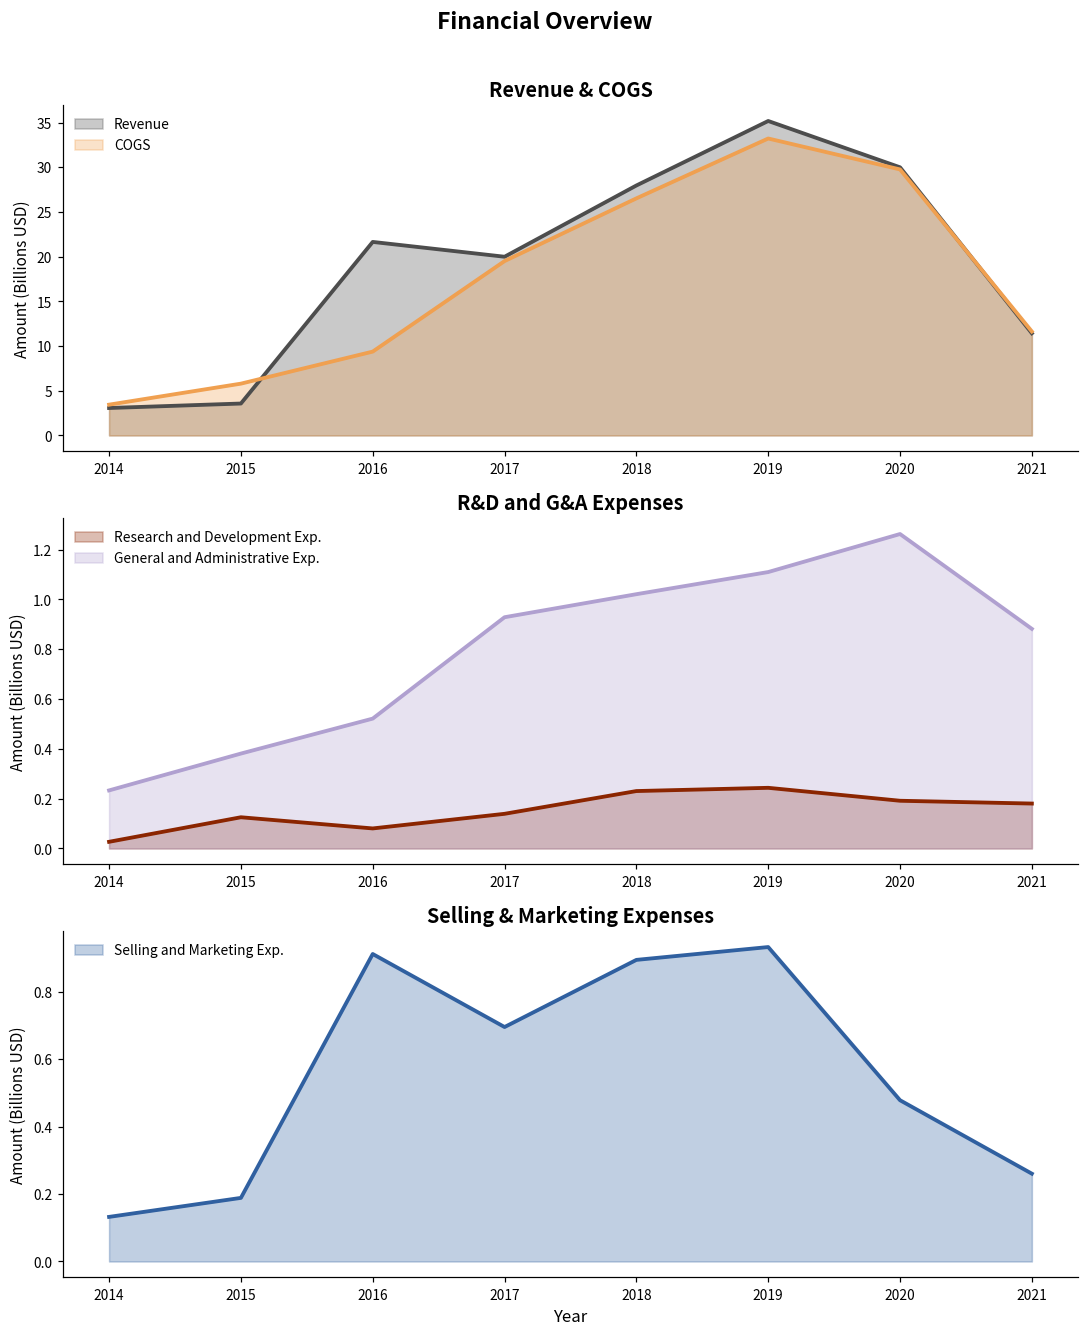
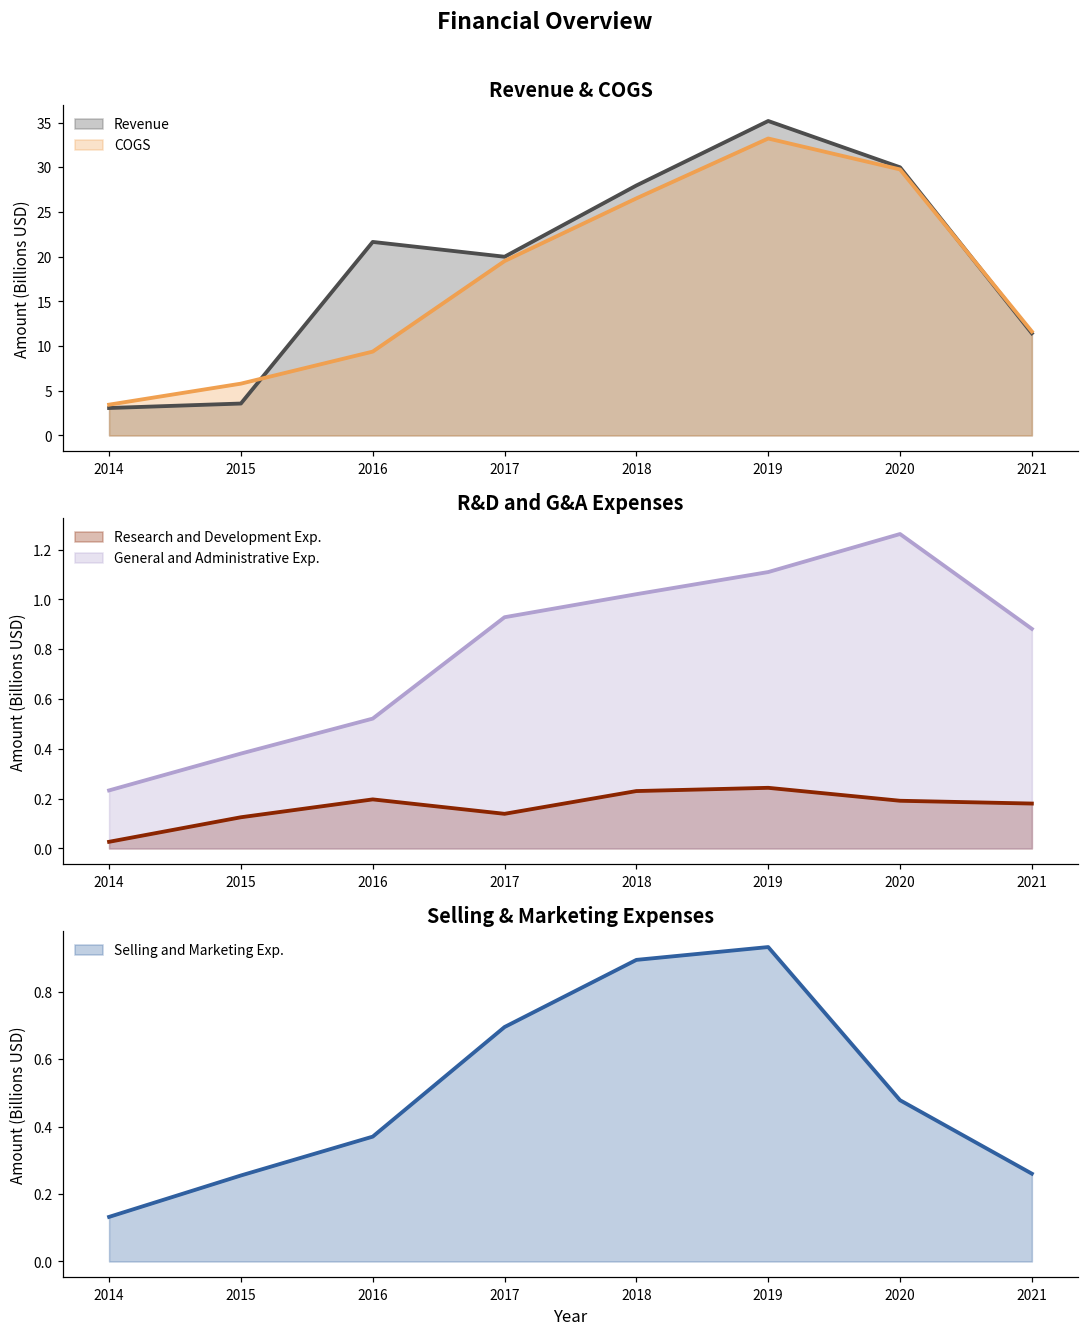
  {
    "Revenue & COGS": {
      "Revenue": {
        "2014": 3,
        "2015": 4,
        "2016": 22,
        "2017": 20,
        "2018": 28,
        "2019": 35
      },
      "COGS": {
        "2014": 3,
        "2015": 6,
        "2016": 9,
        "2017": 20,
        "2018": 27,
        "2019": 33
      }
    },
    "R&D and G&A Expenses": {
      "Research and Development Exp.": {
        "2014": 0.03,
        "2015": 0.13,
-       "2016": 0.08,
+       "2016": 0.20,
        "2017": 0.14,
        "2018": 0.23,
        "2019": 0.24,
        "2020": 0.19,
        "2021": 0.18
      },
      "General and Administrative Exp.": {
        "2014": 0.23,
        "2015": 0.38,
        "2016": 0.52,
        "2017": 0.93,
        "2018": 1.02,
        "2019": 1.11,
        "2020": 1.26,
        "2021": 0.88
      }
    },
    "Selling & Marketing Expenses": {
      "2014": 0.13,
-     "2015": 0.19,
-     "2016": 0.91,
+     "2015": 0.25,
+     "2016": 0.37,
      "2017": 0.69,
      "2018": 0.89,
      "2019": 0.93,
      "2020": 0.48,
      "2021": 0.26
    }
  }
